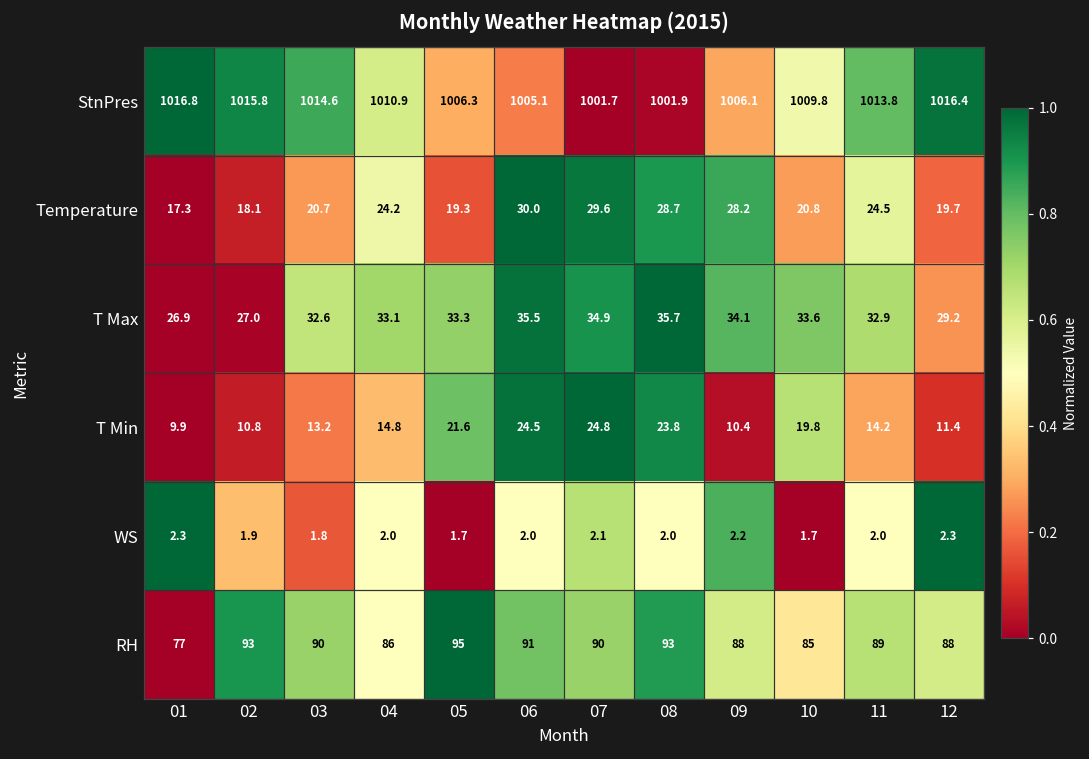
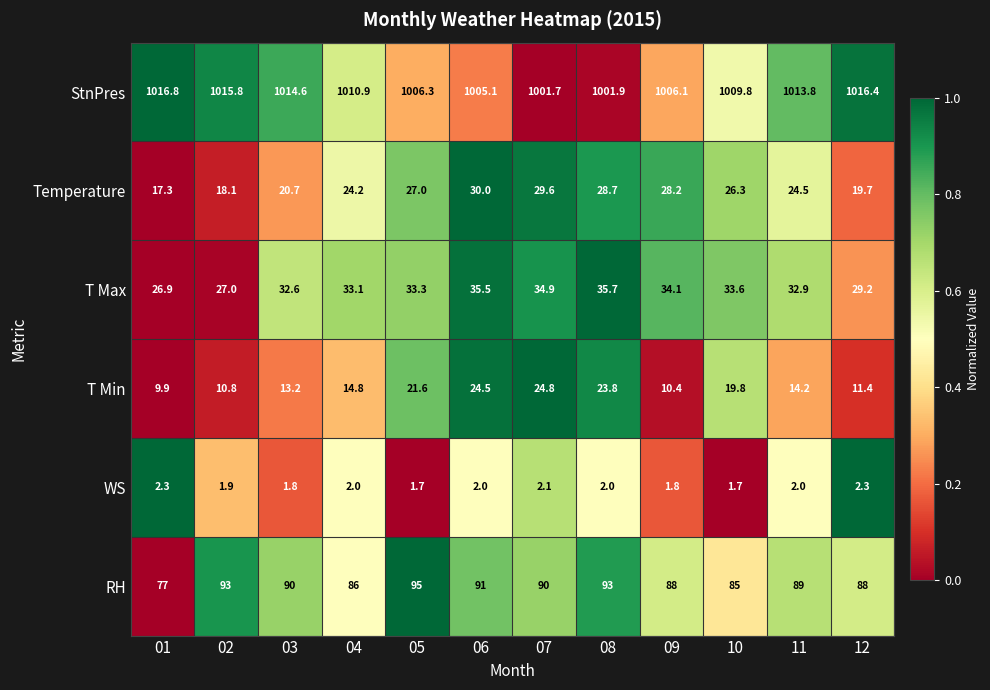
  {
    "StnPres": {
      "01": 1016.8,
      "02": 1015.8,
      "03": 1014.6,
      "04": 1010.9,
      "05": 1006.3,
      "06": 1005.1,
      "07": 1001.7,
      "08": 1001.9,
      "09": 1006.1,
      "10": 1009.8,
      "11": 1013.8,
      "12": 1016.4
    },
    "Temperature": {
      "01": 17.3,
      "02": 18.1,
      "03": 20.7,
      "04": 24.2,
-     "05": 19.3,
+     "05": 27.0,
      "06": 30.0,
      "07": 29.6,
      "08": 28.7,
      "09": 28.2,
-     "10": 20.8,
+     "10": 26.3,
      "11": 24.5,
      "12": 19.7
    },
    "T Max": {
      "01": 26.9,
      "02": 27.0,
      "03": 32.6,
      "04": 33.1,
      "05": 33.3,
      "06": 35.5,
      "07": 34.9,
      "08": 35.7,
      "09": 34.1,
      "10": 33.6,
      "11": 32.9,
      "12": 29.2
    },
    "T Min": {
      "01": 9.9,
      "02": 10.8,
      "03": 13.2,
      "04": 14.8,
      "05": 21.6,
      "06": 24.5,
      "07": 24.8,
      "08": 23.8,
      "09": 10.4,
      "10": 19.8,
      "11": 14.2,
      "12": 11.4
    },
    "WS": {
      "01": 2.3,
      "02": 1.9,
      "03": 1.8,
      "04": 2.0,
      "05": 1.7,
      "06": 2.0,
      "07": 2.1,
      "08": 2.0,
-     "09": 2.2,
+     "09": 1.8,
      "10": 1.7,
      "11": 2.0,
      "12": 2.3
    },
    "RH": {
      "01": 77,
      "02": 93,
      "03": 90,
      "04": 86,
      "05": 95,
      "06": 91,
      "07": 90,
      "08": 93,
      "09": 88,
      "10": 85,
      "11": 89,
      "12": 88
    }
  }
